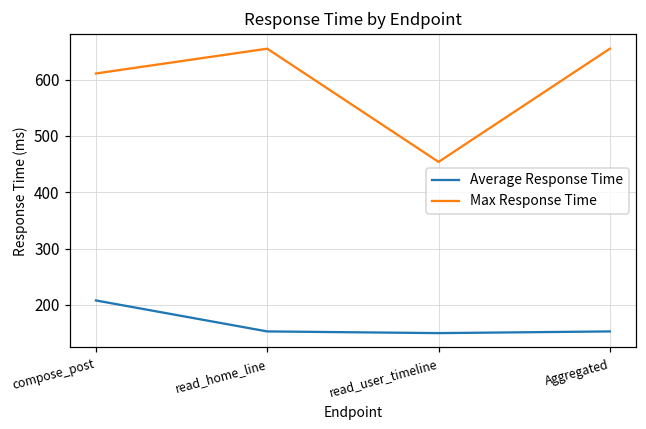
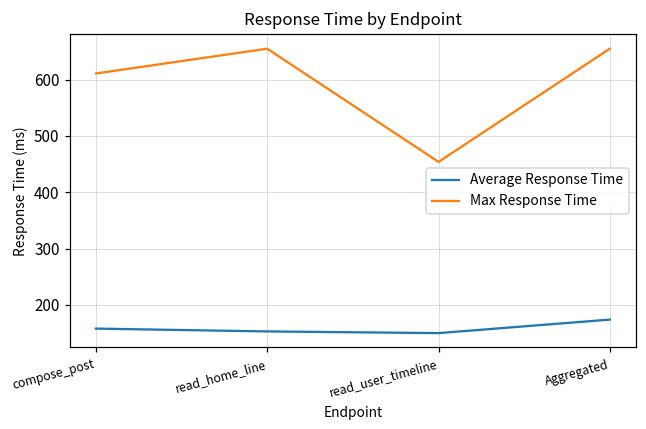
  {
    "Average Response Time": {
-     "compose_post": 210,
+     "compose_post": 160,
      "read_home_line": 150,
      "read_user_timeline": 150,
-     "Aggregated": 150
+     "Aggregated": 170
    },
    "Max Response Time": {
      "compose_post": 610,
      "read_home_line": 660,
      "read_user_timeline": 450,
      "Aggregated": 660
    }
  }
